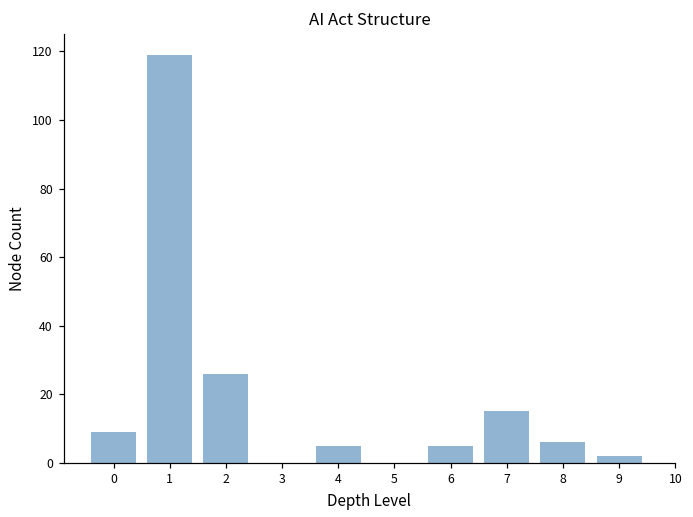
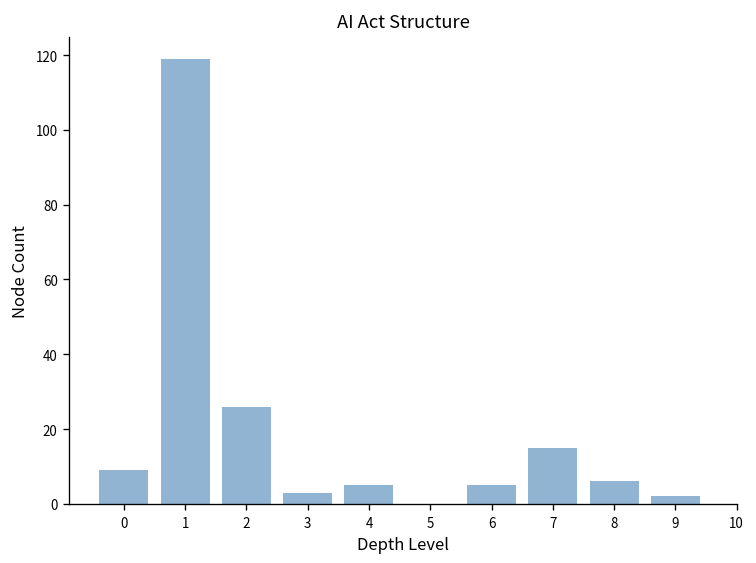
  {
    "0": 9,
    "1": 119,
    "2": 26,
-   "3": 0,
+   "3": 3,
    "4": 5,
    "5": 0,
    "6": 5,
    "7": 15,
    "8": 6,
    "9": 2
  }
